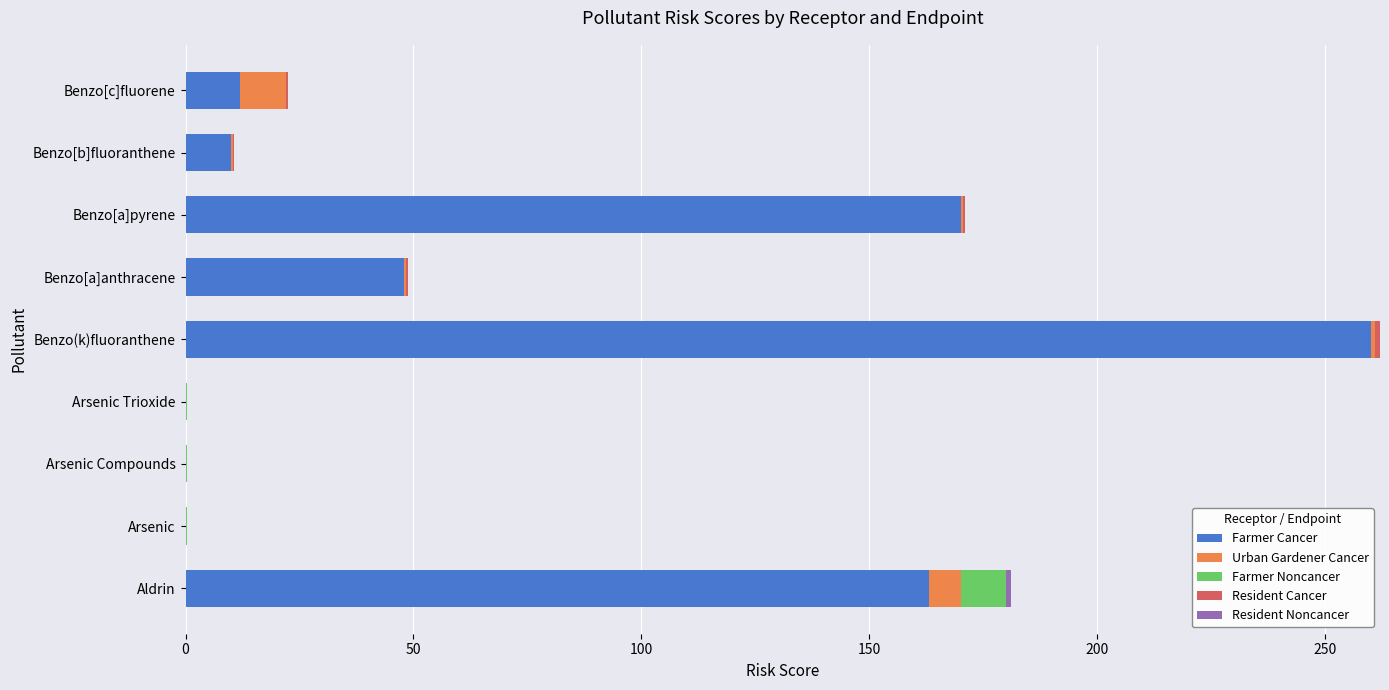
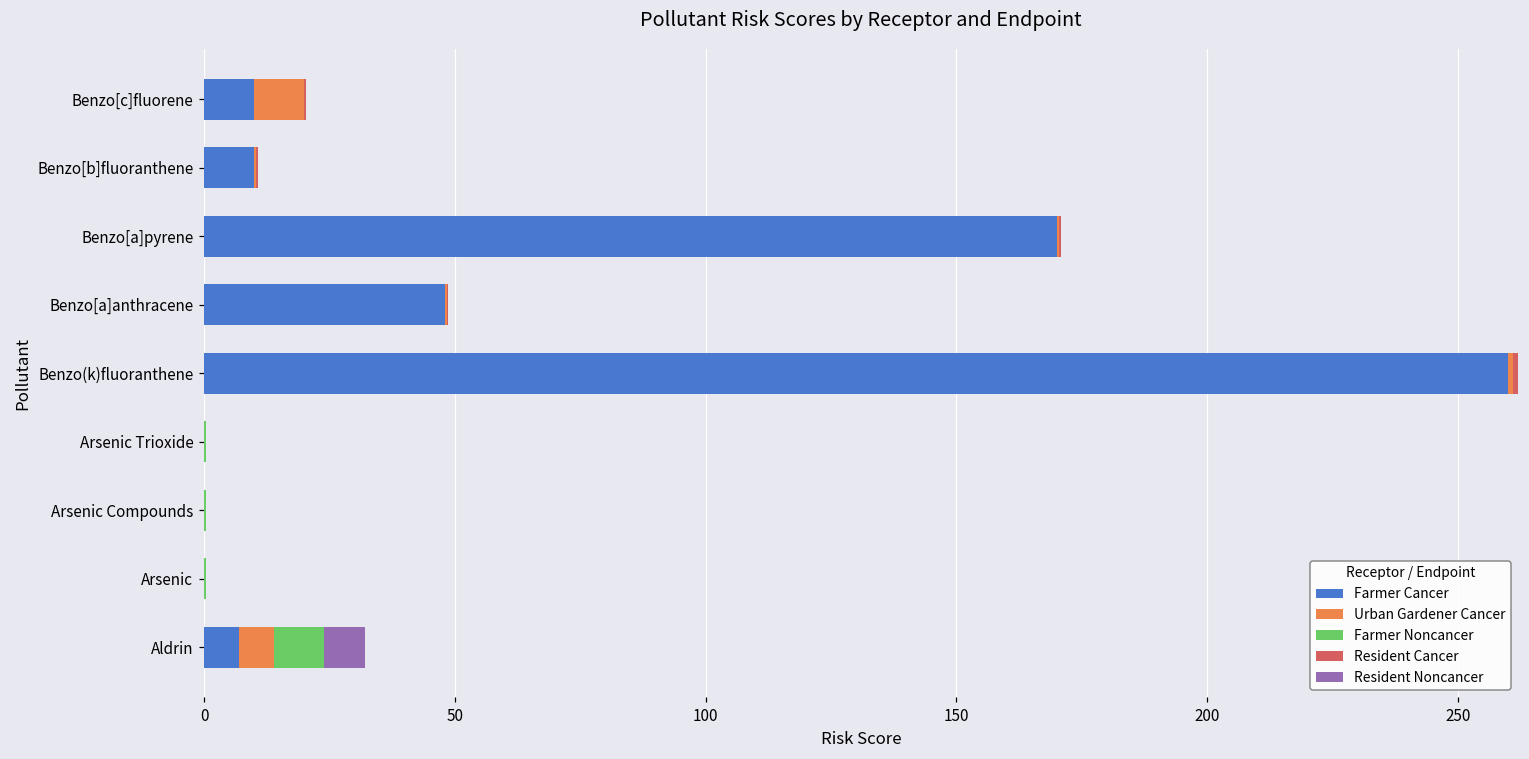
  {
    "Farmer Cancer": {
-     "Benzo[c]fluorene": 12,
+     "Benzo[c]fluorene": 10,
      "Benzo[b]fluoranthene": 10,
      "Benzo[a]pyrene": 170,
      "Benzo[a]anthracene": 48,
      "Benzo(k)fluoranthene": 260,
      "Arsenic Trioxide": 0,
      "Arsenic Compounds": 0,
      "Arsenic": 0,
-     "Aldrin": 163
+     "Aldrin": 7
    },
    "Farmer Noncancer": {
      "Benzo[c]fluorene": 0,
      "Benzo[b]fluoranthene": 0,
      "Benzo[a]pyrene": 0,
      "Benzo[a]anthracene": 0,
      "Benzo(k)fluoranthene": 0,
      "Aldrin": 10
    },
    "Resident Noncancer": {
      "Benzo[c]fluorene": 0,
      "Benzo[b]fluoranthene": 0,
      "Benzo[a]pyrene": 0,
      "Benzo[a]anthracene": 0,
      "Benzo(k)fluoranthene": 0,
-     "Aldrin": 1
+     "Aldrin": 8
    }
  }
